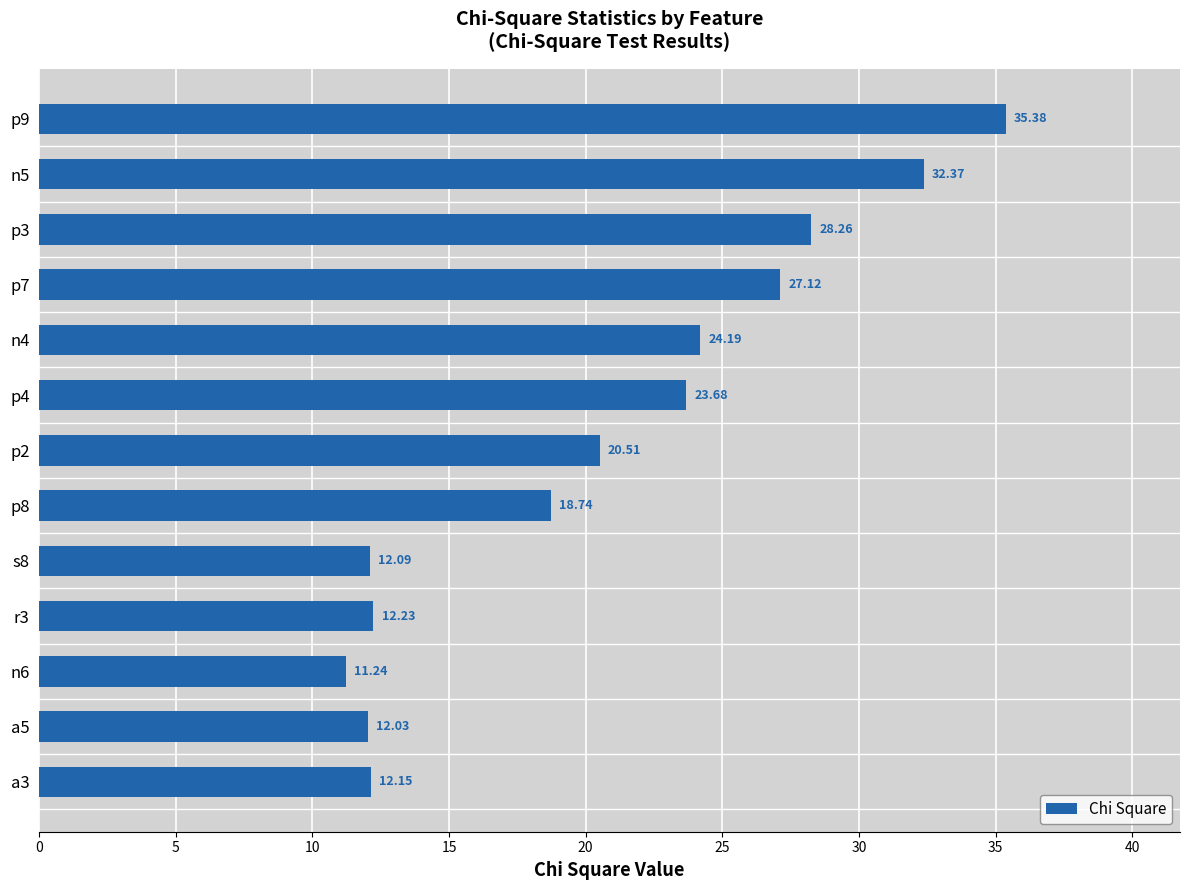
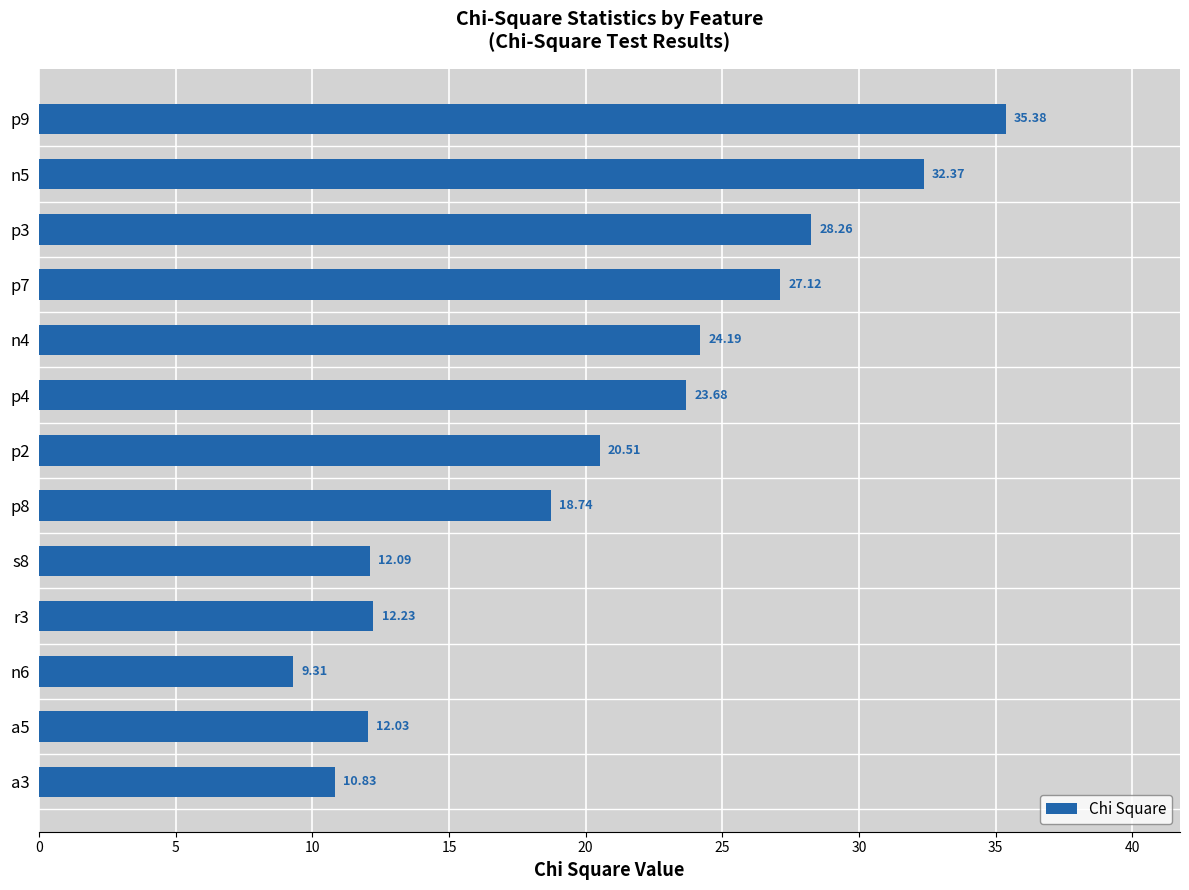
  {
    "p9": 35.38,
    "n5": 32.37,
    "p3": 28.26,
    "p7": 27.12,
    "n4": 24.19,
    "p4": 23.68,
    "p2": 20.51,
    "p8": 18.74,
    "s8": 12.09,
    "r3": 12.23,
-   "n6": 11.24,
+   "n6": 9.31,
    "a5": 12.03,
-   "a3": 12.15
+   "a3": 10.83
  }
